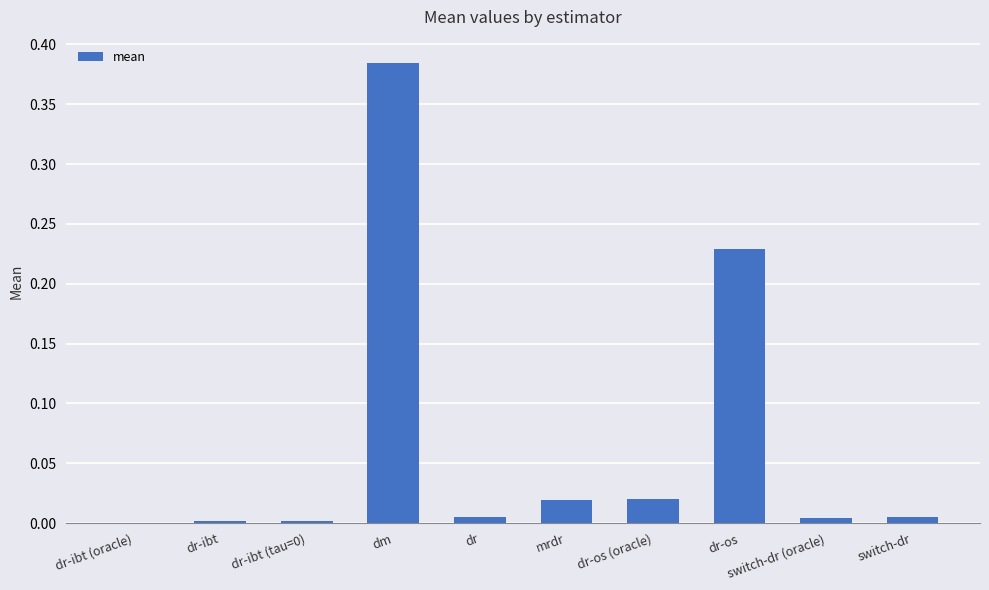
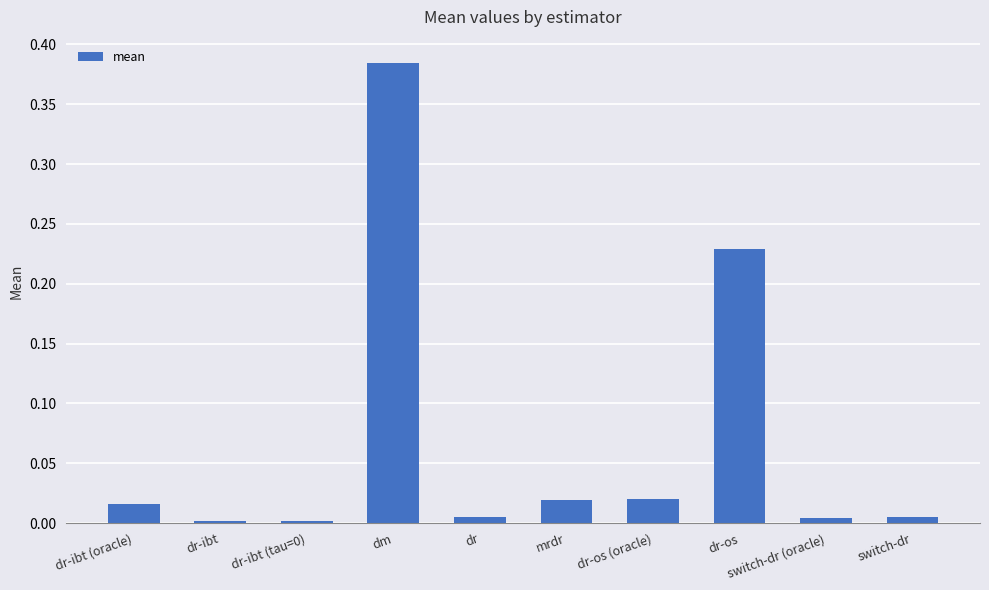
  {
-   "dr-ibt (oracle)": 0.000,
+   "dr-ibt (oracle)": 0.016,
    "dm": 0.385,
    "dr": 0.005,
    "mrdr": 0.019,
    "dr-os (oracle)": 0.020,
    "dr-os": 0.229,
    "switch-dr (oracle)": 0.004,
    "switch-dr": 0.005
  }
